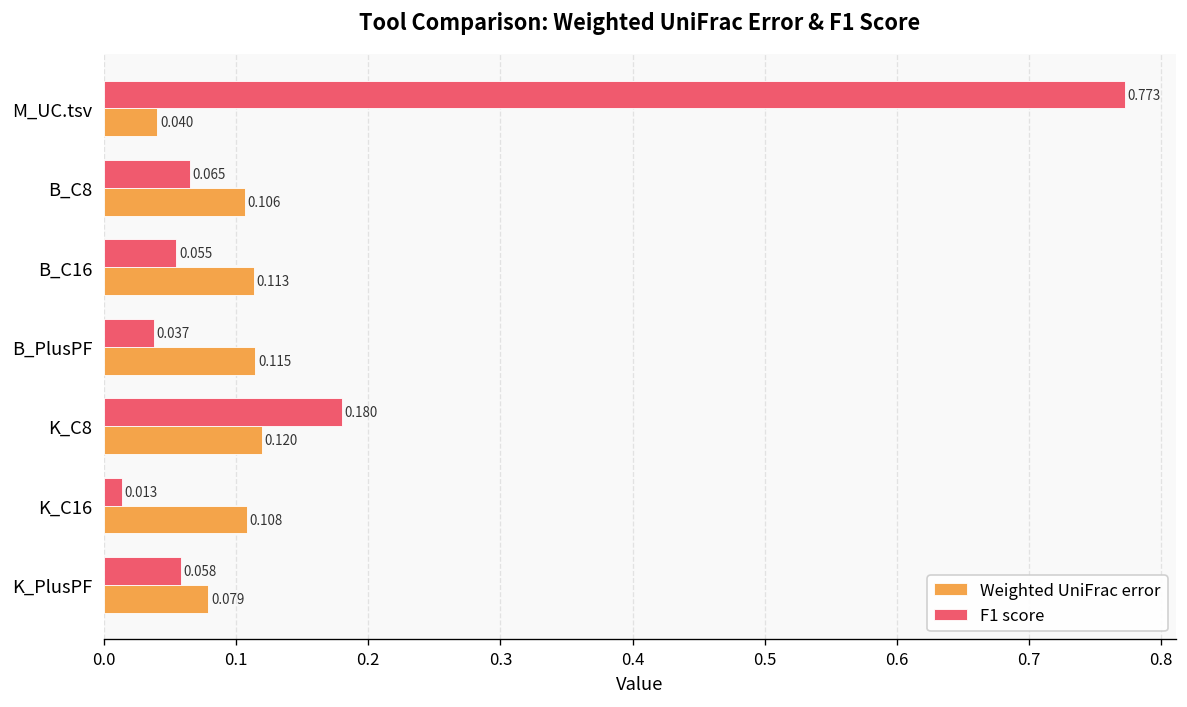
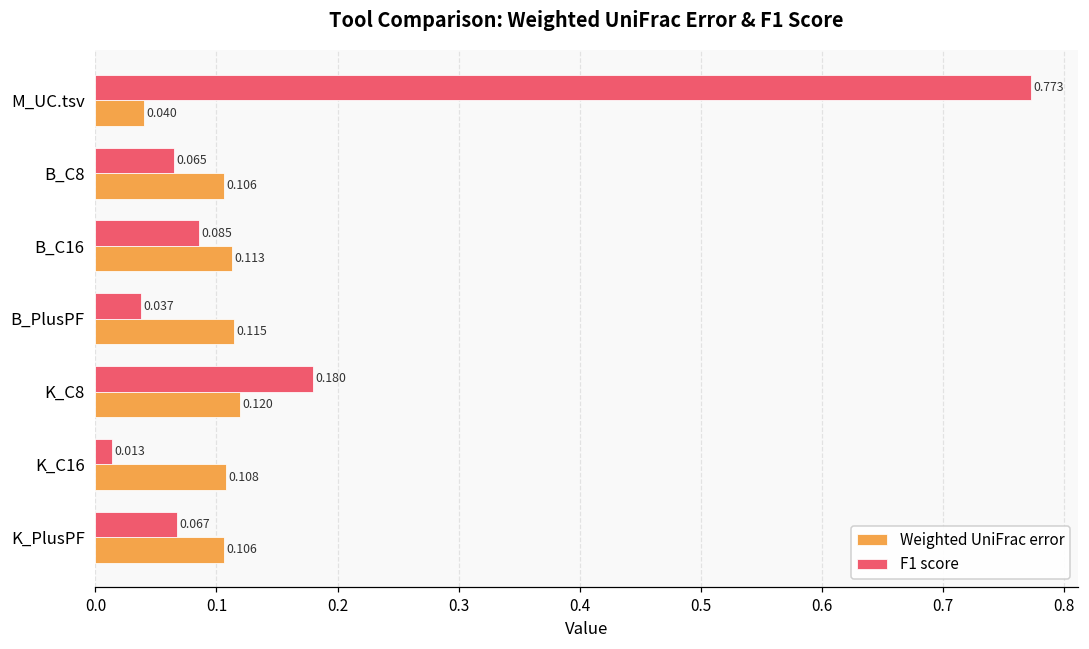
  {
    "Weighted UniFrac error": {
      "M_UC.tsv": 0.040,
      "B_C8": 0.106,
      "B_C16": 0.113,
      "B_PlusPF": 0.115,
      "K_C8": 0.120,
      "K_C16": 0.108,
-     "K_PlusPF": 0.079
+     "K_PlusPF": 0.106
    },
    "F1 score": {
      "M_UC.tsv": 0.773,
      "B_C8": 0.065,
-     "B_C16": 0.055,
+     "B_C16": 0.085,
      "B_PlusPF": 0.037,
      "K_C8": 0.180,
      "K_C16": 0.013,
-     "K_PlusPF": 0.058
+     "K_PlusPF": 0.067
    }
  }
